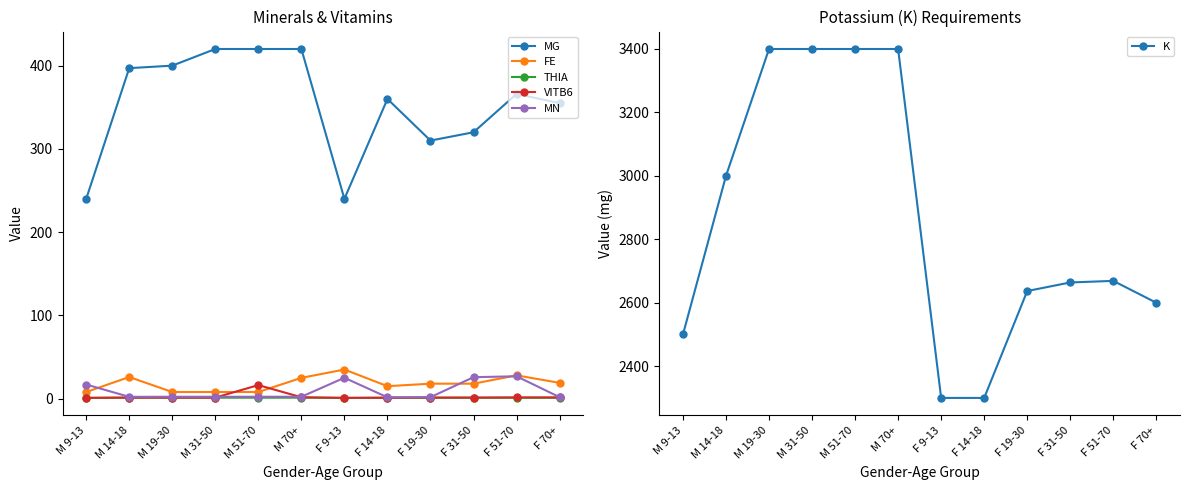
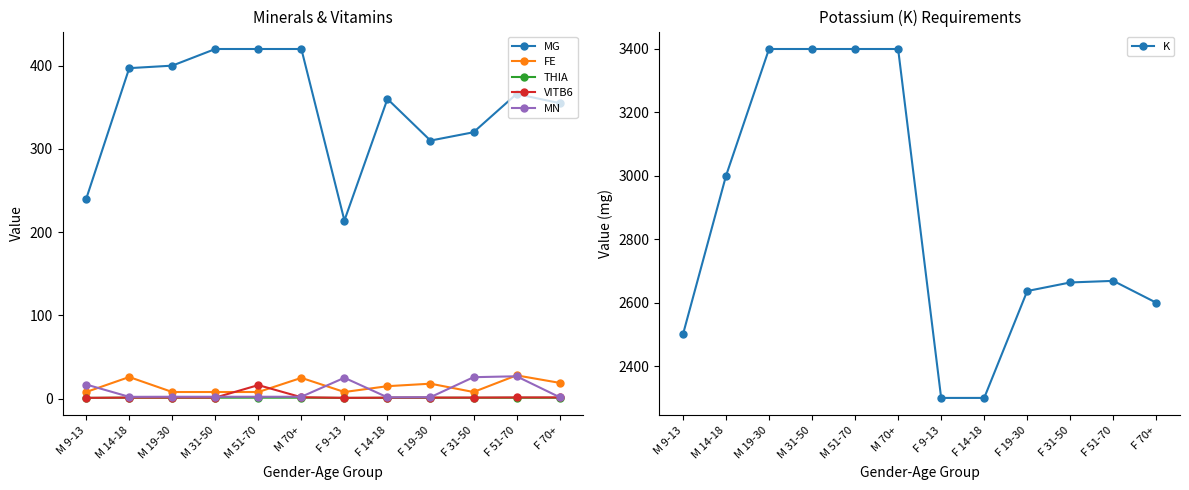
  {
    "Minerals & Vitamins": {
      "MG": {
        "M 9-13": 240,
        "M 14-18": 400,
        "M 19-30": 400,
        "M 31-50": 420,
        "M 51-70": 420,
        "M 70+": 420,
-       "F 9-13": 240,
+       "F 9-13": 210,
        "F 14-18": 360,
        "F 19-30": 310,
        "F 31-50": 320
      },
      "FE": {
        "M 9-13": 10,
        "M 14-18": 30,
        "M 19-30": 10,
        "M 31-50": 10,
        "M 51-70": 10,
        "M 70+": 30,
-       "F 9-13": 40,
+       "F 9-13": 10,
        "F 14-18": 20,
        "F 19-30": 20,
-       "F 31-50": 20,
+       "F 31-50": 10,
        "F 70+": 20
      },
      "VITB6": {
        "M 51-70": 20
      },
      "MN": {
        "M 9-13": 20,
        "F 9-13": 30,
        "F 31-50": 30
      }
    },
    "Potassium (K) Requirements": {
      "M 9-13": 2500,
      "M 14-18": 3000,
      "M 19-30": 3400,
      "M 31-50": 3400,
      "M 51-70": 3400,
      "M 70+": 3400,
      "F 9-13": 2300,
      "F 14-18": 2300,
      "F 19-30": 2640,
      "F 31-50": 2660,
      "F 51-70": 2670,
      "F 70+": 2600
    }
  }
